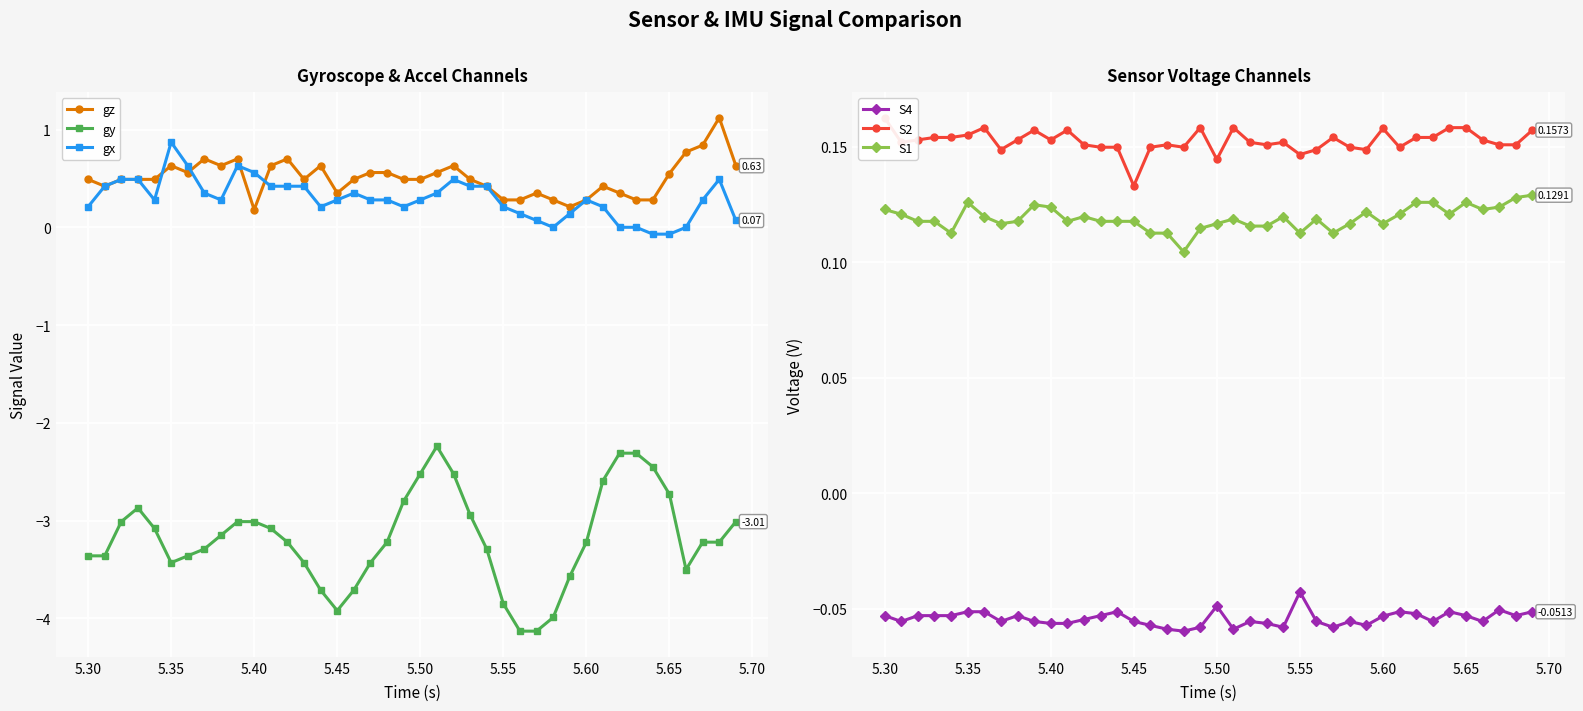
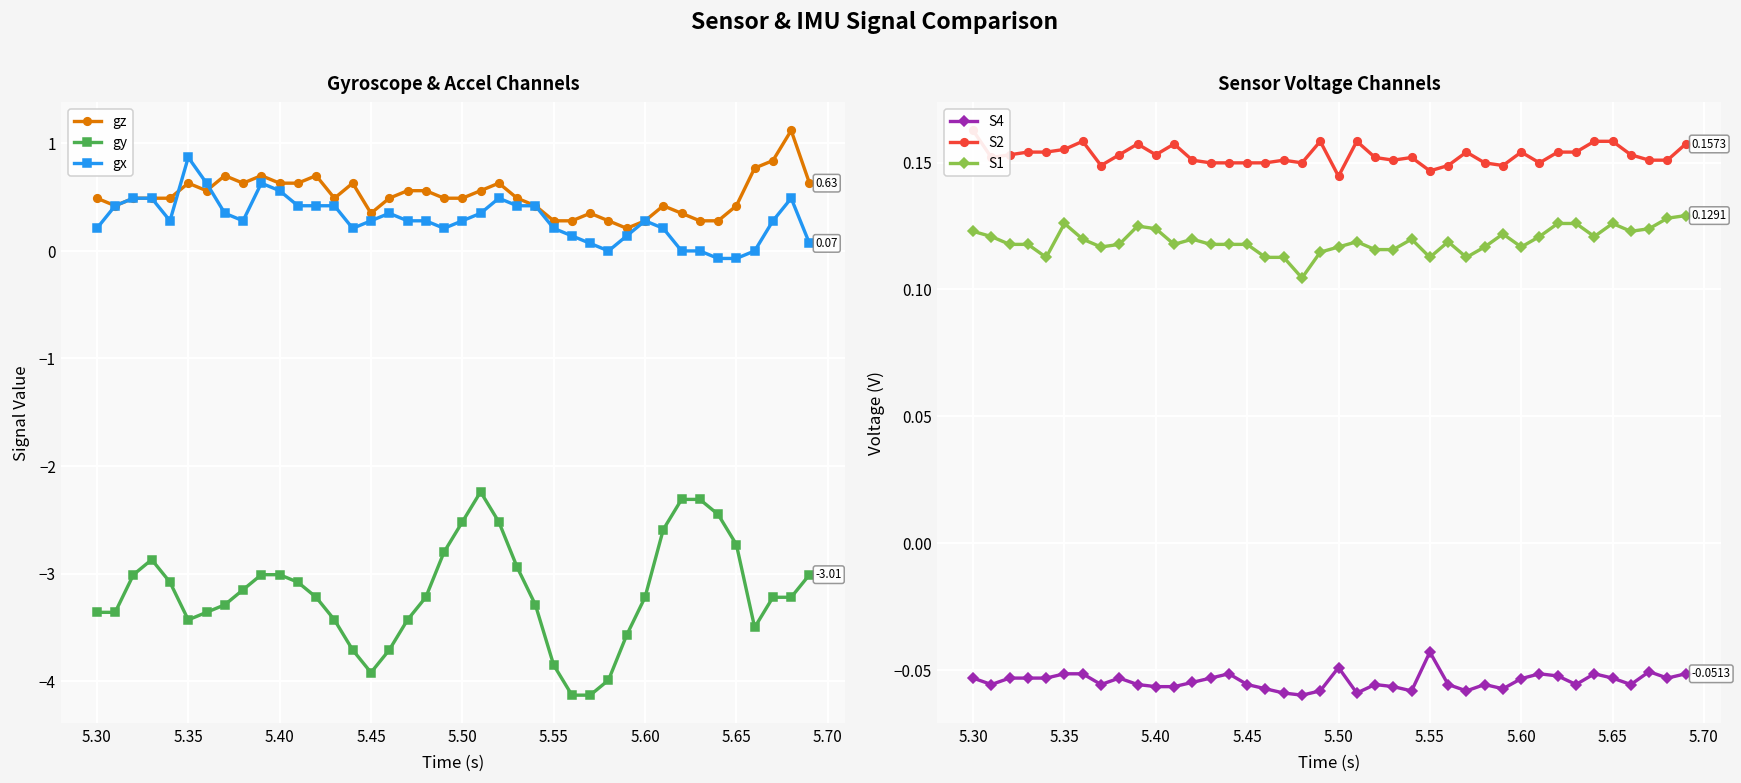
  {
    "Gyroscope & Accel Channels": {
      "gz": {
        "5.30": 0.5,
        "5.35": 0.6,
-       "5.40": 0.2,
+       "5.40": 0.6,
        "5.45": 0.4,
        "5.50": 0.5,
        "5.55": 0.3,
-       "5.65": 0.6
+       "5.65": 0.4
      },
      "gy": {
        "5.30": -3.4,
        "5.35": -3.4,
        "5.40": -3.0,
        "5.45": -3.9,
        "5.50": -2.5,
        "5.55": -3.9,
        "5.60": -3.2,
        "5.65": -2.7
      },
      "gx": {
        "5.30": 0.2,
        "5.35": 0.9,
        "5.40": 0.6,
        "5.45": 0.3,
        "5.50": 0.3,
        "5.55": 0.2,
        "5.65": -0.1
      }
    },
    "Sensor Voltage Channels": {
      "S4": {
        "5.30": -0.053,
        "5.35": -0.051,
        "5.40": -0.056,
        "5.45": -0.056,
        "5.50": -0.049,
        "5.55": -0.043,
        "5.60": -0.053,
        "5.65": -0.053
      },
      "S2": {
        "5.35": 0.155,
        "5.40": 0.153,
-       "5.45": 0.133,
+       "5.45": 0.150,
        "5.50": 0.145,
        "5.55": 0.147,
-       "5.60": 0.158,
+       "5.60": 0.154,
        "5.65": 0.158
      },
      "S1": {
        "5.30": 0.123,
        "5.35": 0.126,
        "5.40": 0.124,
        "5.45": 0.118,
        "5.50": 0.117,
        "5.55": 0.113,
        "5.60": 0.117,
        "5.65": 0.126
      }
    }
  }
